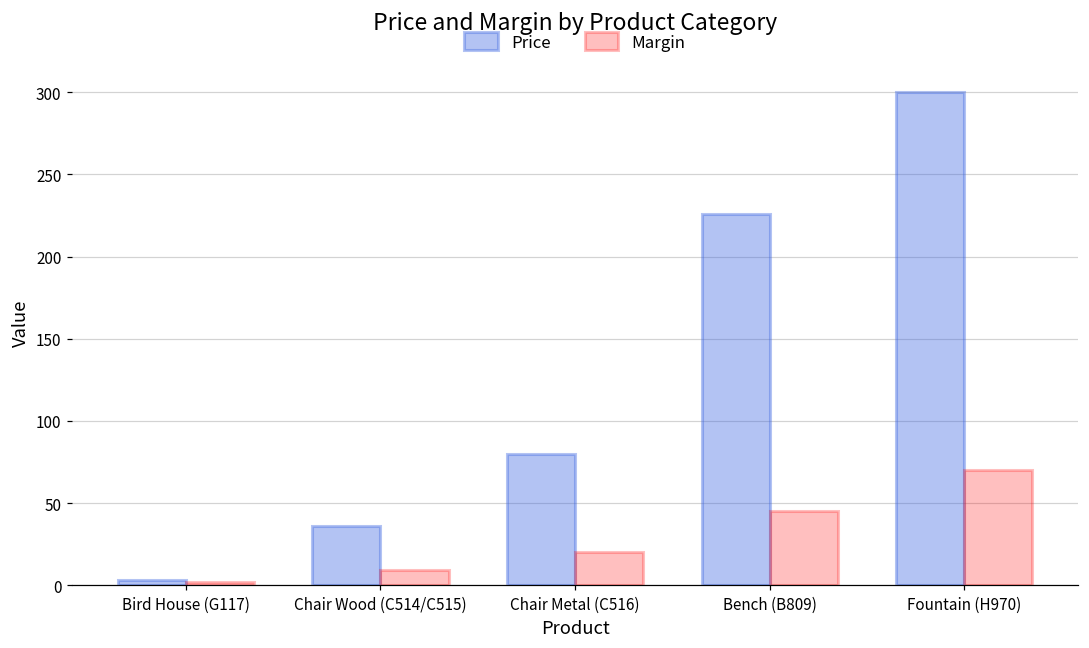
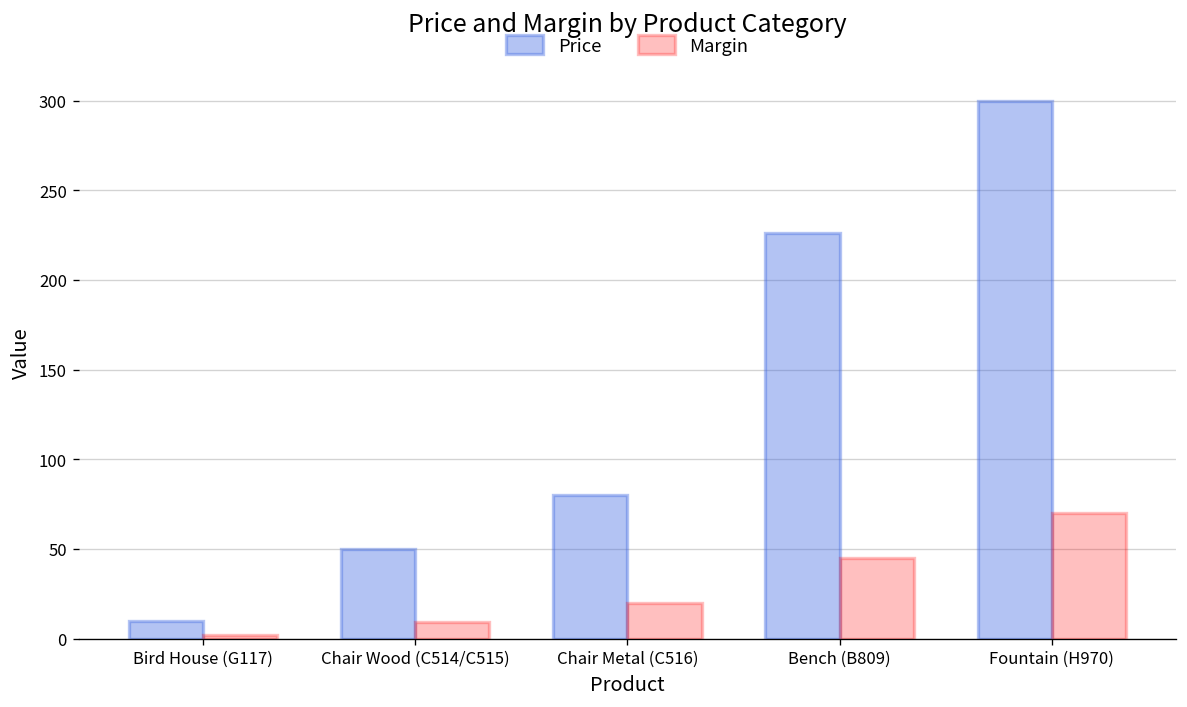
  {
    "Price": {
-     "Bird House (G117)": 3,
-     "Chair Wood (C514/C515)": 36,
+     "Bird House (G117)": 10,
+     "Chair Wood (C514/C515)": 50,
      "Chair Metal (C516)": 80,
      "Bench (B809)": 226,
      "Fountain (H970)": 300
    },
    "Margin": {
      "Bird House (G117)": 2,
      "Chair Wood (C514/C515)": 9,
      "Chair Metal (C516)": 20,
      "Bench (B809)": 45,
      "Fountain (H970)": 70
    }
  }
